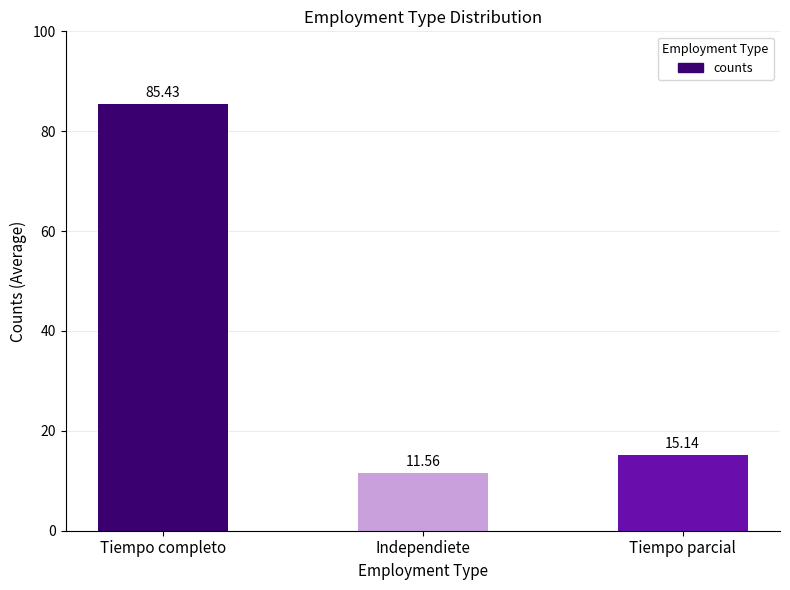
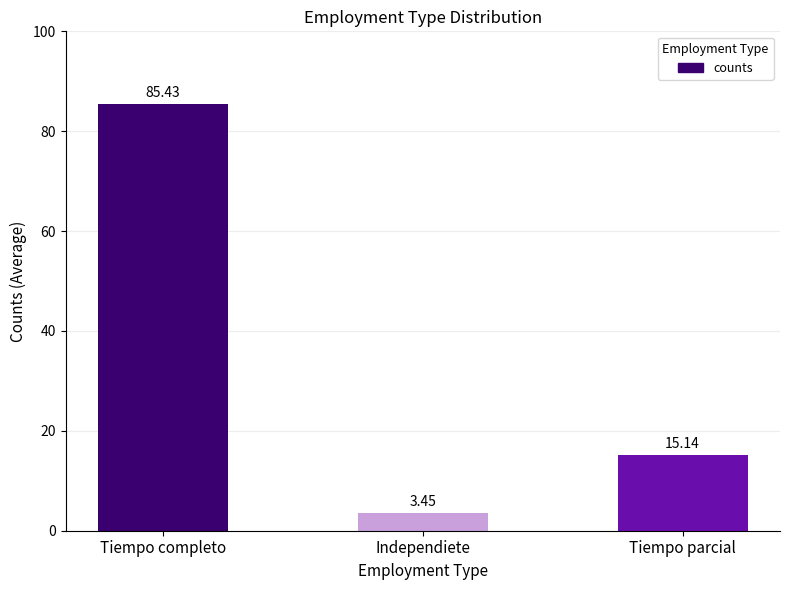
  {
    "Tiempo completo": 85.43,
-   "Independiete": 11.56,
+   "Independiete": 3.45,
    "Tiempo parcial": 15.14
  }
